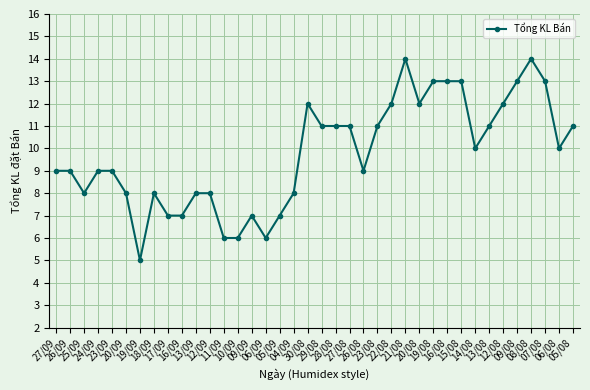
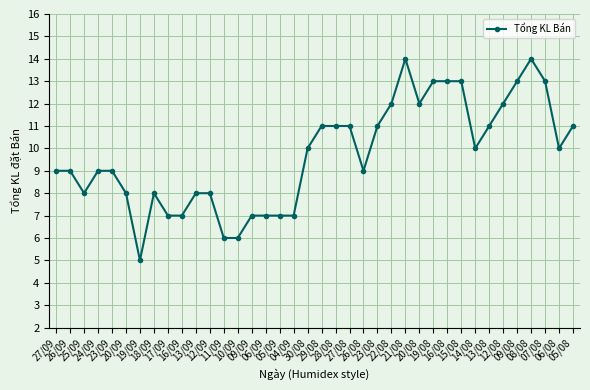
  {
    "27/09": 9,
    "26/09": 9,
    "25/09": 8,
    "24/09": 9,
    "23/09": 9,
    "20/09": 8,
    "19/09": 5,
    "18/09": 8,
    "17/09": 7,
    "16/09": 7,
    "13/09": 8,
    "12/09": 8,
    "11/09": 6,
    "10/09": 6,
    "09/09": 7,
-   "06/09": 6,
+   "06/09": 7,
    "05/09": 7,
-   "04/09": 8,
-   "30/08": 12,
+   "04/09": 7,
+   "30/08": 10,
    "29/08": 11,
    "28/08": 11,
    "27/08": 11,
    "26/08": 9,
    "23/08": 11,
    "22/08": 12,
    "21/08": 14,
    "20/08": 12,
    "19/08": 13,
    "16/08": 13,
    "15/08": 13,
    "14/08": 10,
    "13/08": 11,
    "12/08": 12,
    "09/08": 13,
    "08/08": 14,
    "07/08": 13,
    "06/08": 10,
    "05/08": 11
  }
